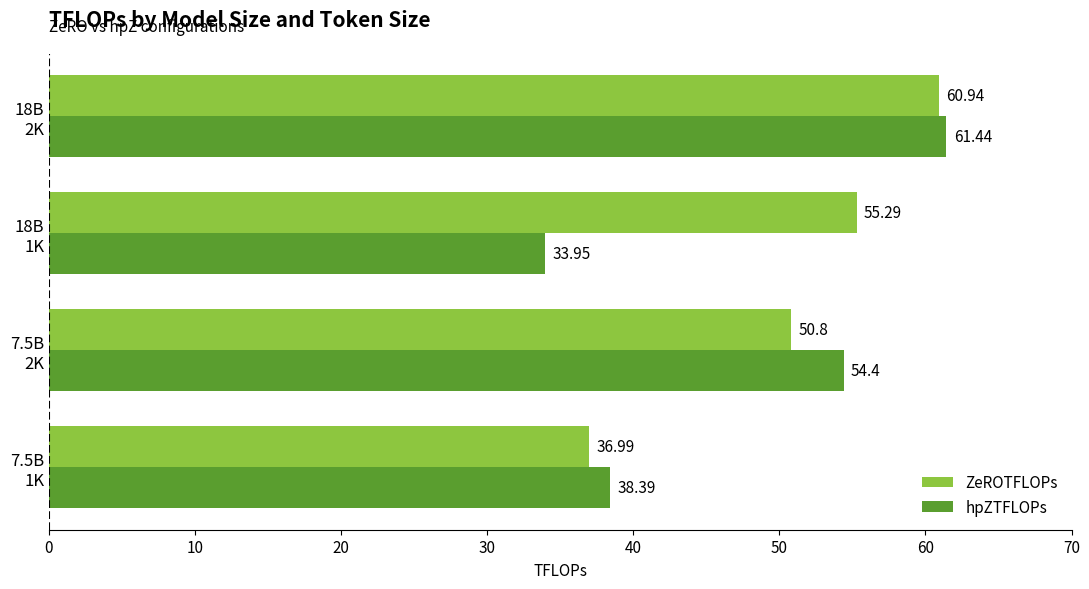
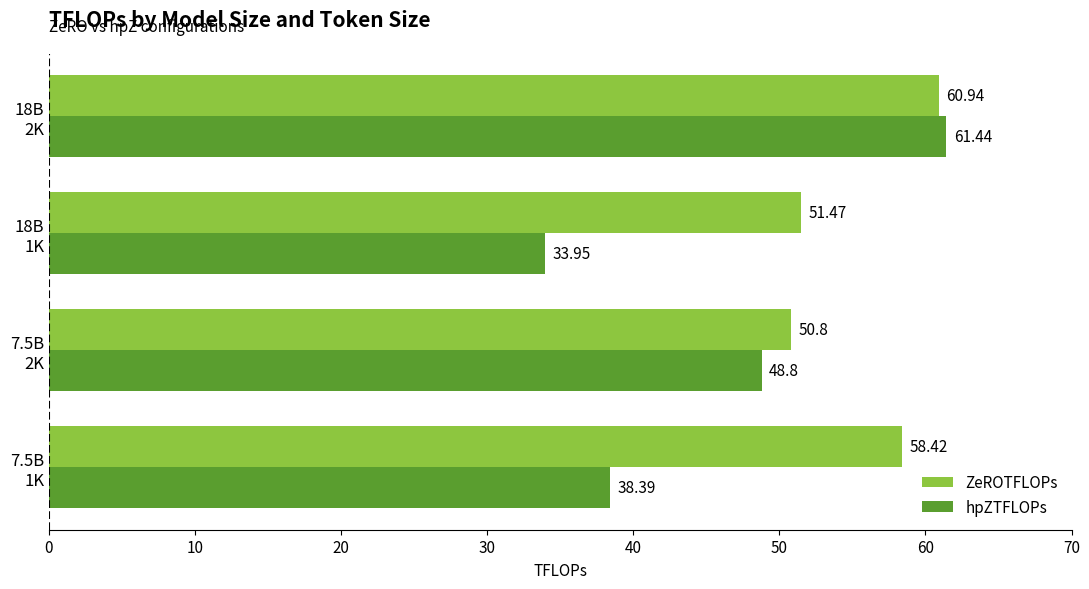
  {
    "ZeROTFLOPs": {
      "18B 2K": 60.94,
-     "18B 1K": 55.29,
+     "18B 1K": 51.47,
      "7.5B 2K": 50.8,
-     "7.5B 1K": 36.99
+     "7.5B 1K": 58.42
    },
    "hpZTFLOPs": {
      "18B 2K": 61.44,
      "18B 1K": 33.95,
-     "7.5B 2K": 54.4,
+     "7.5B 2K": 48.8,
      "7.5B 1K": 38.39
    }
  }
